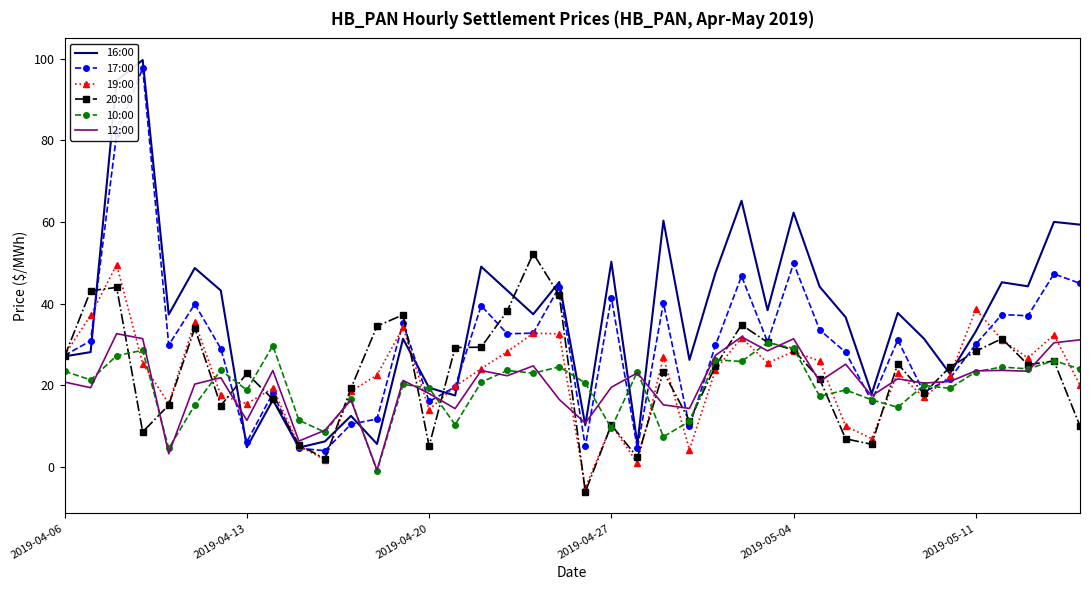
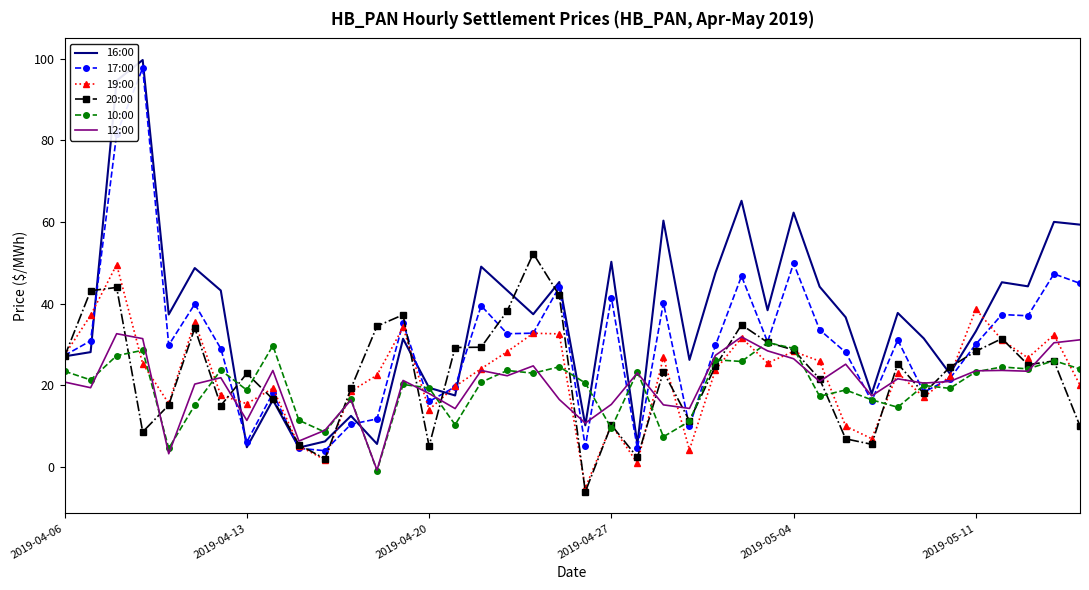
  {
    "16:00": {
      "2019-04-13": 5,
      "2019-04-27": 50,
      "2019-05-04": 62,
      "2019-05-11": 33
    },
    "17:00": {
      "2019-04-13": 6,
      "2019-04-20": 16,
      "2019-04-27": 41,
      "2019-05-04": 50,
      "2019-05-11": 30
    },
    "19:00": {
      "2019-04-13": 15,
      "2019-04-20": 14,
      "2019-05-11": 39
    },
    "20:00": {
      "2019-04-13": 23,
      "2019-04-20": 5,
      "2019-05-11": 28
    },
    "10:00": {
      "2019-04-06": 23,
      "2019-04-13": 19,
      "2019-04-27": 9
    },
    "12:00": {
      "2019-04-06": 21,
      "2019-04-13": 11,
      "2019-04-20": 18,
-     "2019-04-27": 20,
-     "2019-05-04": 31
+     "2019-04-27": 15,
+     "2019-05-04": 26
    }
  }
